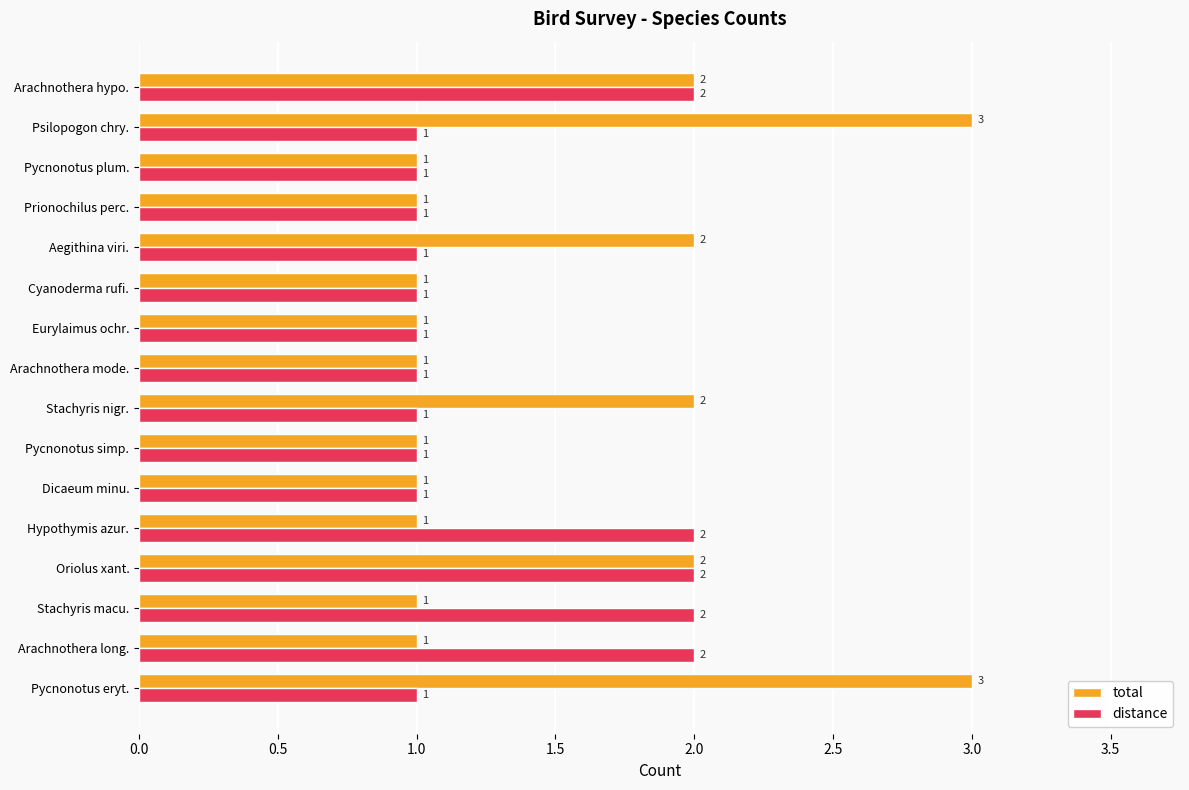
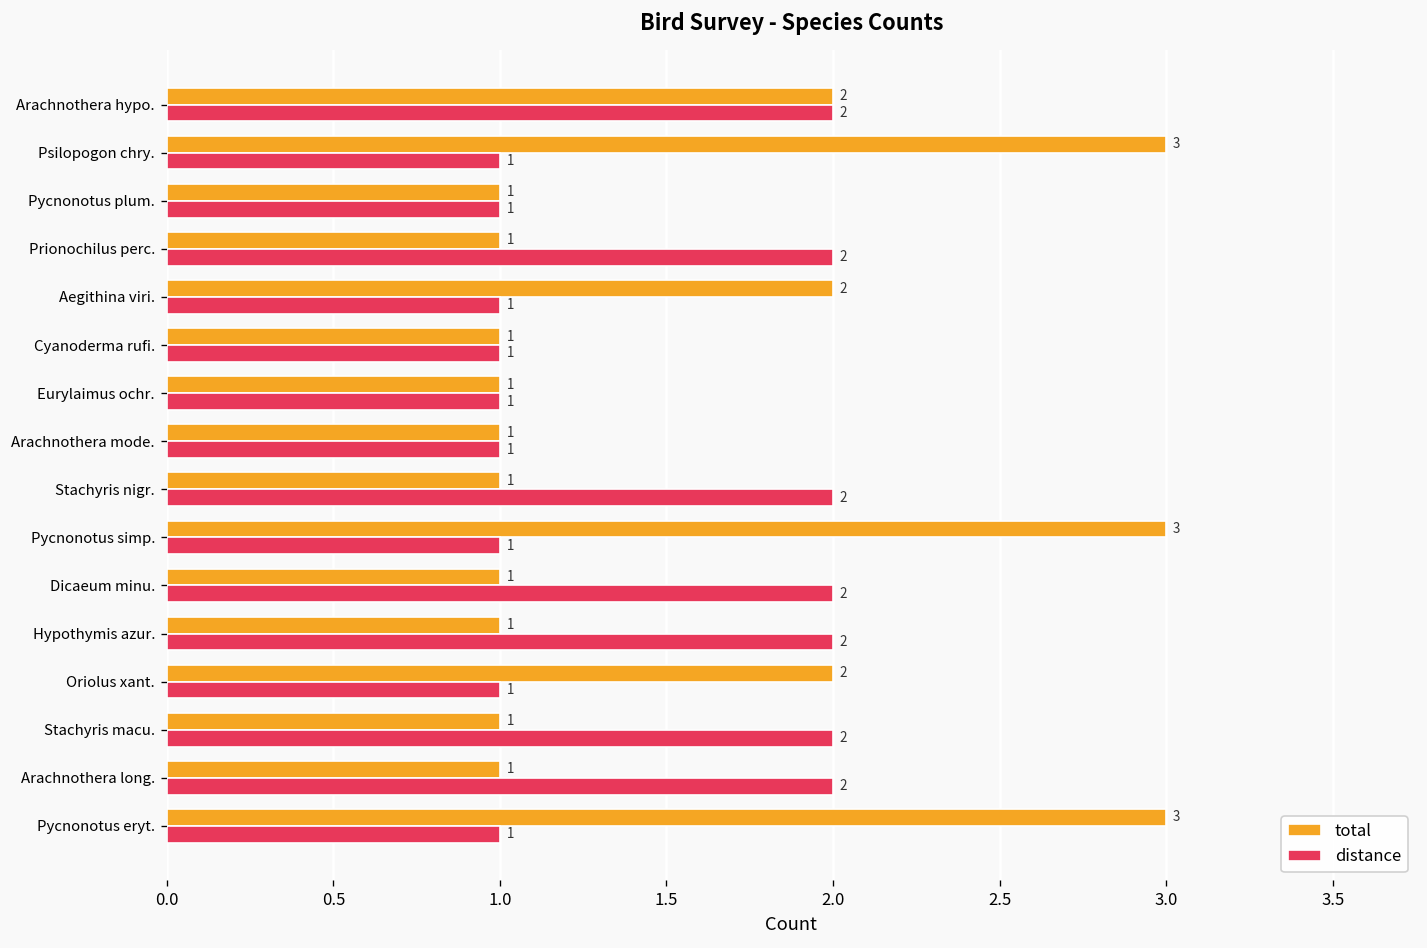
  {
    "total": {
      "Arachnothera hypo.": 2,
      "Psilopogon chry.": 3,
      "Pycnonotus plum.": 1,
      "Prionochilus perc.": 1,
      "Aegithina viri.": 2,
      "Cyanoderma rufi.": 1,
      "Eurylaimus ochr.": 1,
      "Arachnothera mode.": 1,
-     "Stachyris nigr.": 2,
-     "Pycnonotus simp.": 1,
+     "Stachyris nigr.": 1,
+     "Pycnonotus simp.": 3,
      "Dicaeum minu.": 1,
      "Hypothymis azur.": 1,
      "Oriolus xant.": 2,
      "Stachyris macu.": 1,
      "Arachnothera long.": 1,
      "Pycnonotus eryt.": 3
    },
    "distance": {
      "Arachnothera hypo.": 2,
      "Psilopogon chry.": 1,
      "Pycnonotus plum.": 1,
-     "Prionochilus perc.": 1,
+     "Prionochilus perc.": 2,
      "Aegithina viri.": 1,
      "Cyanoderma rufi.": 1,
      "Eurylaimus ochr.": 1,
      "Arachnothera mode.": 1,
-     "Stachyris nigr.": 1,
+     "Stachyris nigr.": 2,
      "Pycnonotus simp.": 1,
-     "Dicaeum minu.": 1,
+     "Dicaeum minu.": 2,
      "Hypothymis azur.": 2,
-     "Oriolus xant.": 2,
+     "Oriolus xant.": 1,
      "Stachyris macu.": 2,
      "Arachnothera long.": 2,
      "Pycnonotus eryt.": 1
    }
  }
